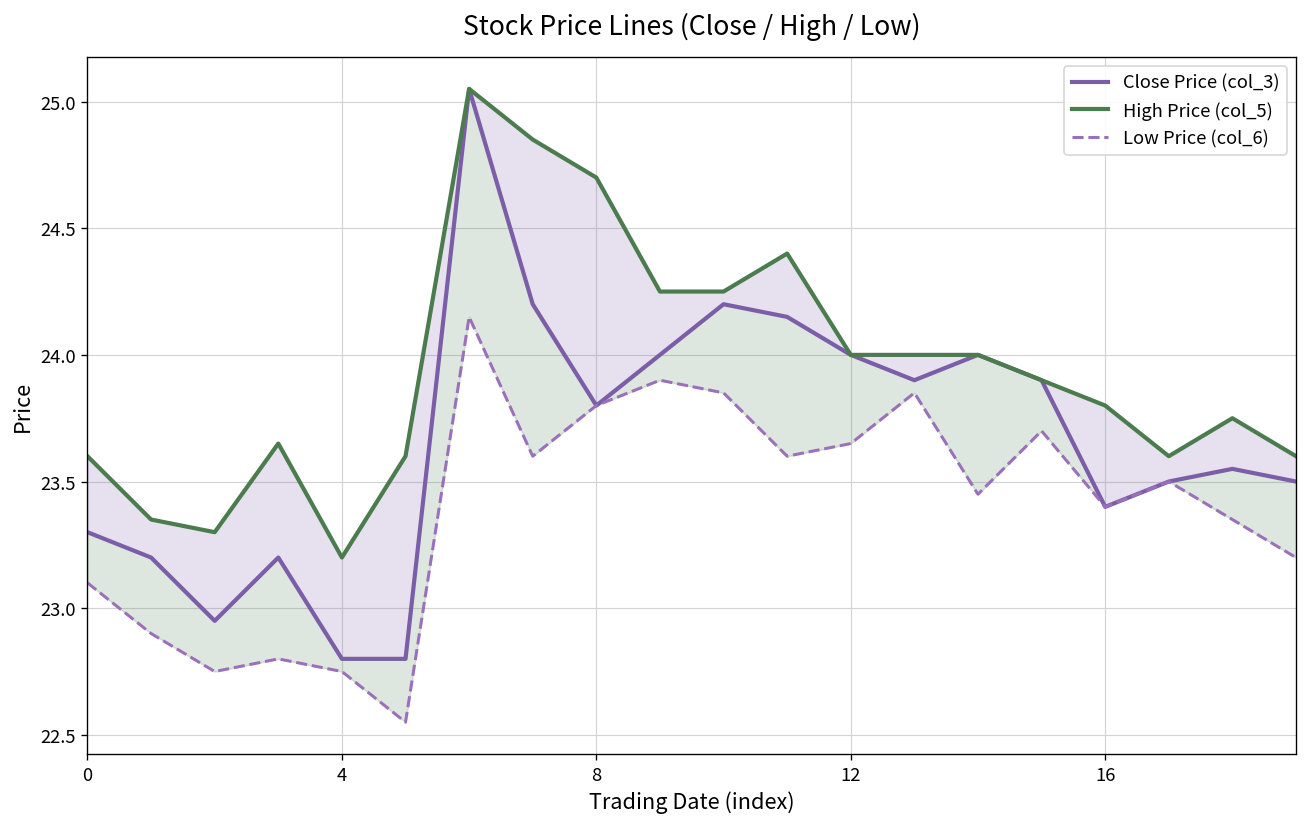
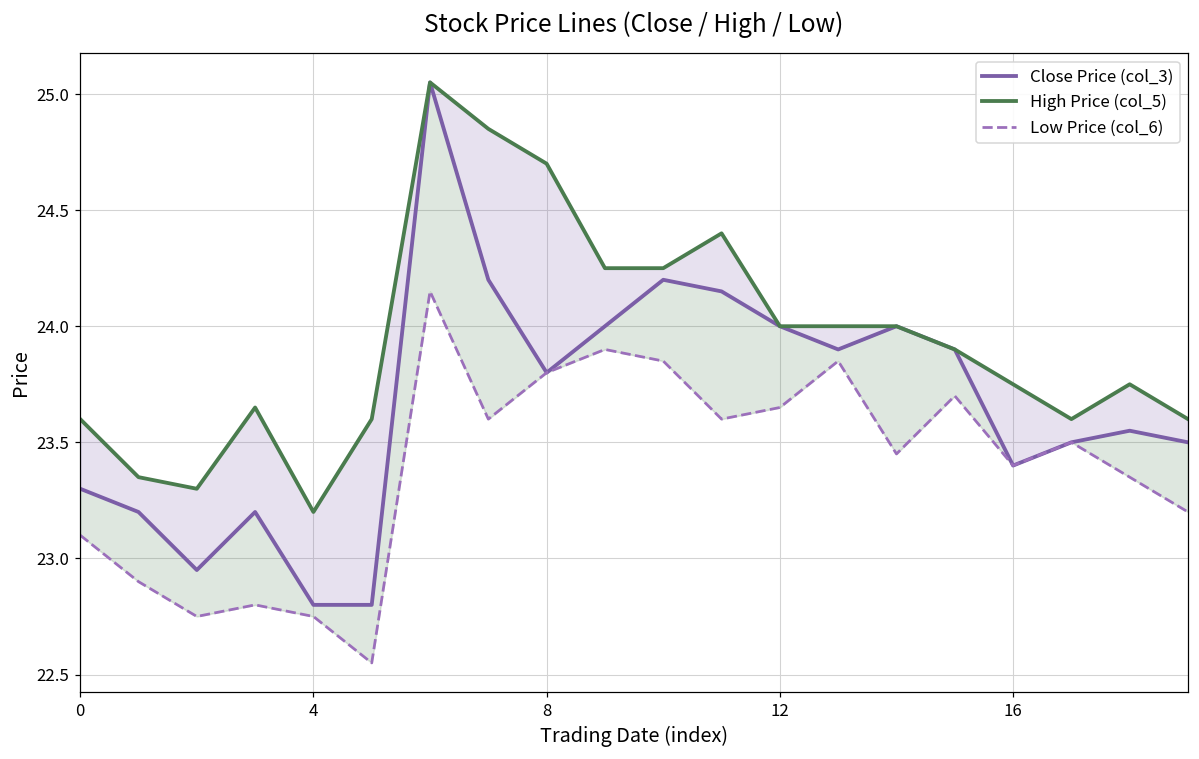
  {
    "High Price (col_5)": {
      "0": 23.60,
      "4": 23.20,
      "8": 24.70,
-     "16": 23.80
+     "16": 23.75
    }
  }
